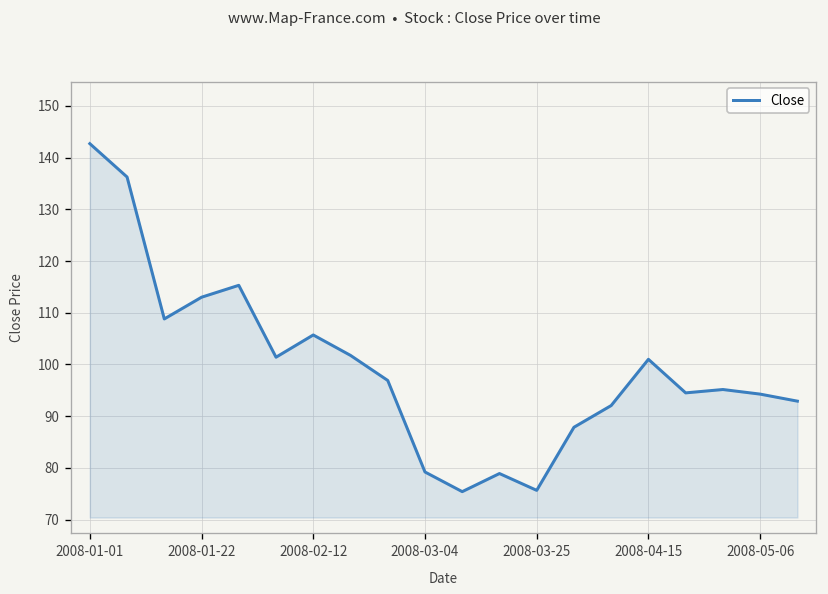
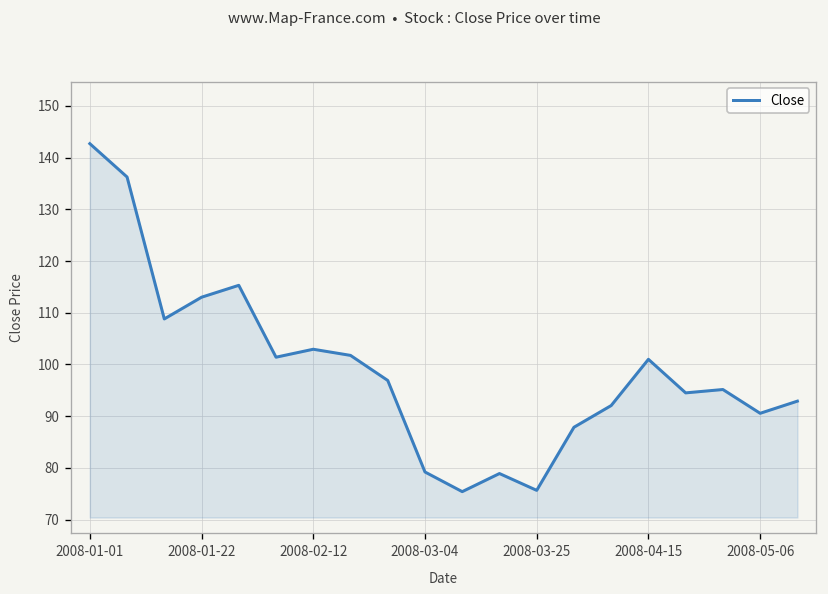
  {
    "2008-01-01": 143,
    "2008-01-22": 113,
-   "2008-02-12": 106,
+   "2008-02-12": 103,
    "2008-03-04": 79,
    "2008-03-25": 76,
    "2008-04-15": 101,
-   "2008-05-06": 94
+   "2008-05-06": 91
  }
